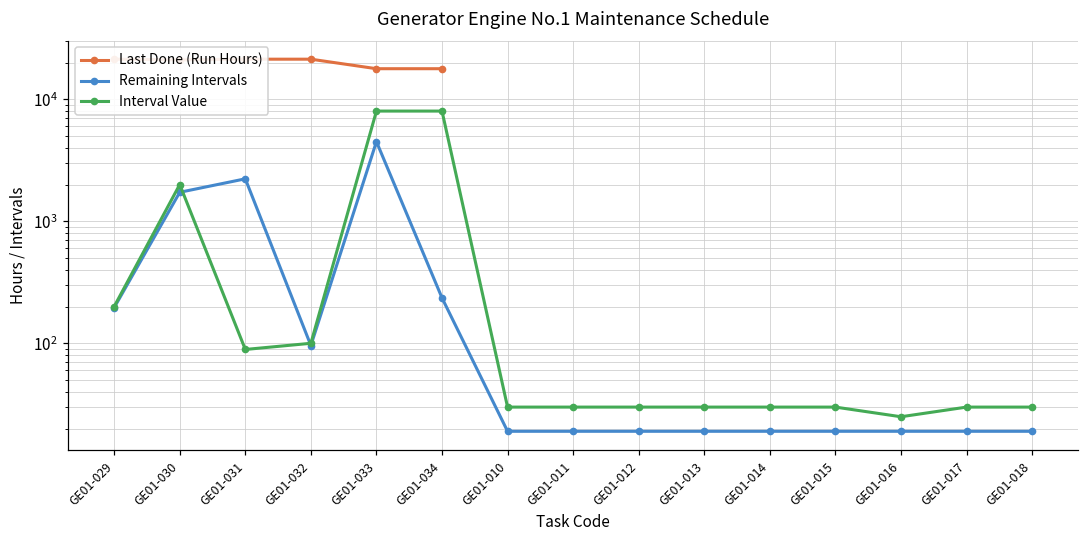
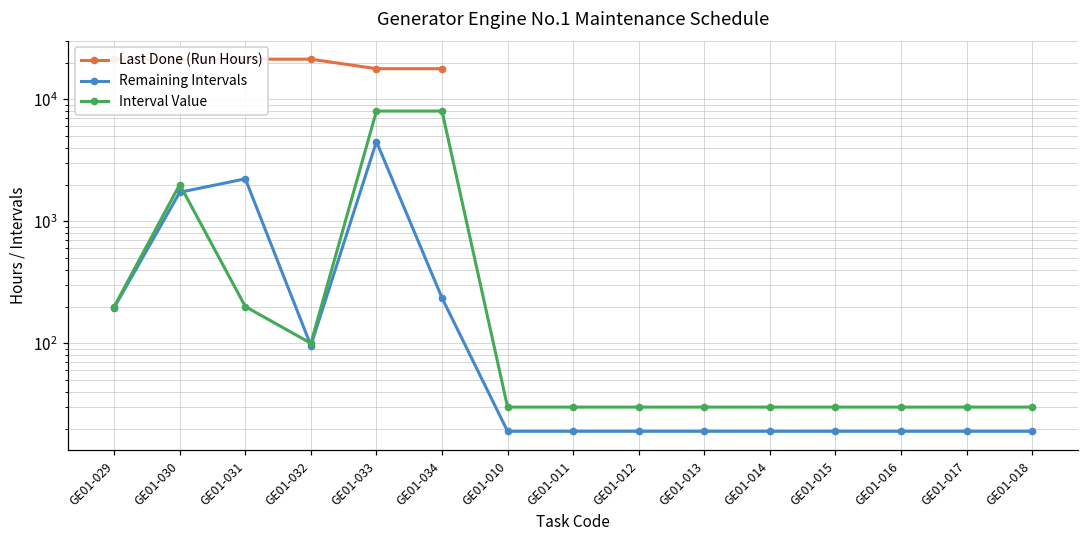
  {
    "Last Done (Run Hours)": {
      "GE01-032": 21000,
      "GE01-033": 18000,
      "GE01-034": 18000
    },
    "Remaining Intervals": {
      "GE01-030": 1700,
      "GE01-031": 2200,
      "GE01-033": 4500,
      "GE01-034": 240,
      "GE01-010": 19,
      "GE01-011": 19,
      "GE01-012": 19,
      "GE01-013": 19,
      "GE01-014": 19,
      "GE01-015": 19,
      "GE01-016": 19,
      "GE01-017": 19,
      "GE01-018": 19
    },
    "Interval Value": {
      "GE01-030": 2000,
-     "GE01-031": 90,
+     "GE01-031": 200,
      "GE01-033": 8000,
      "GE01-034": 8000,
      "GE01-010": 30,
      "GE01-011": 30,
      "GE01-012": 30,
      "GE01-013": 30,
      "GE01-014": 30,
      "GE01-015": 30,
-     "GE01-016": 25,
+     "GE01-016": 30,
      "GE01-017": 30,
      "GE01-018": 30
    }
  }
